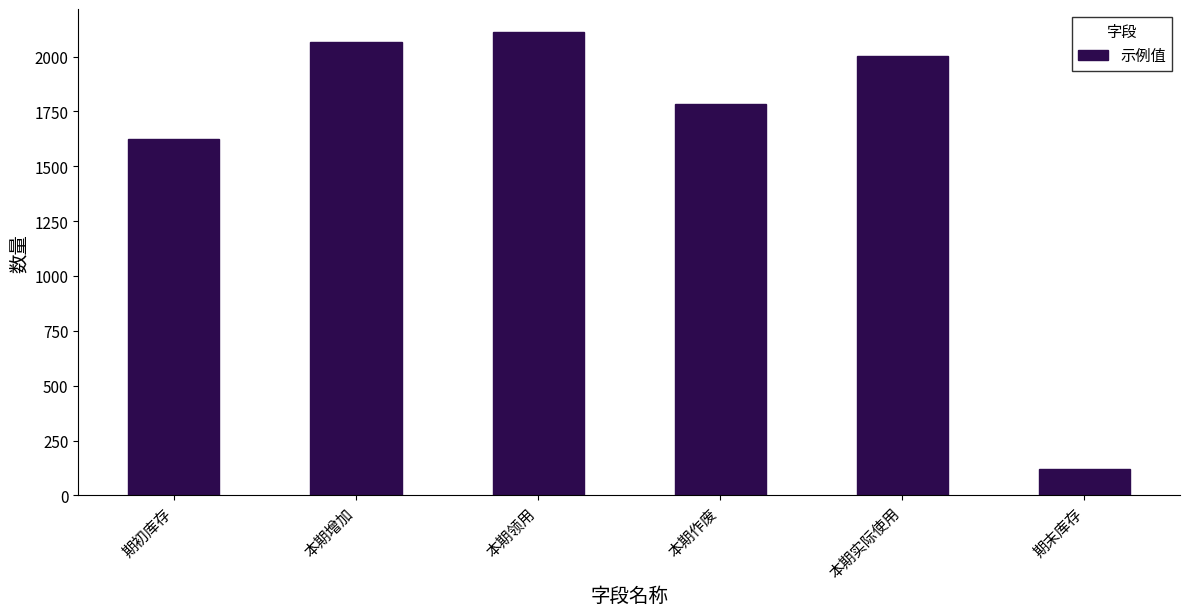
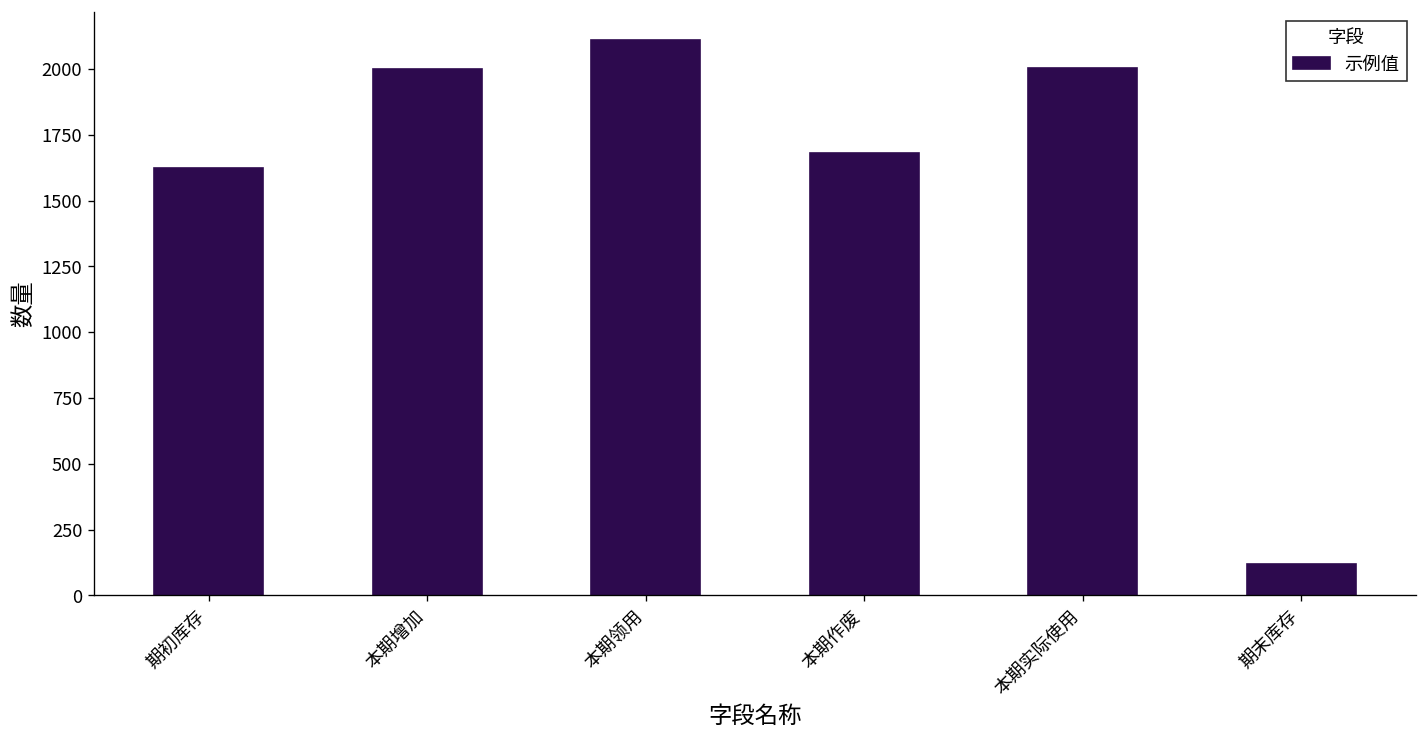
  {
    "期初库存": 1620,
-   "本期增加": 2070,
+   "本期增加": 2000,
    "本期领用": 2110,
-   "本期作废": 1780,
+   "本期作废": 1680,
    "本期实际使用": 2000,
    "期末库存": 120
  }
